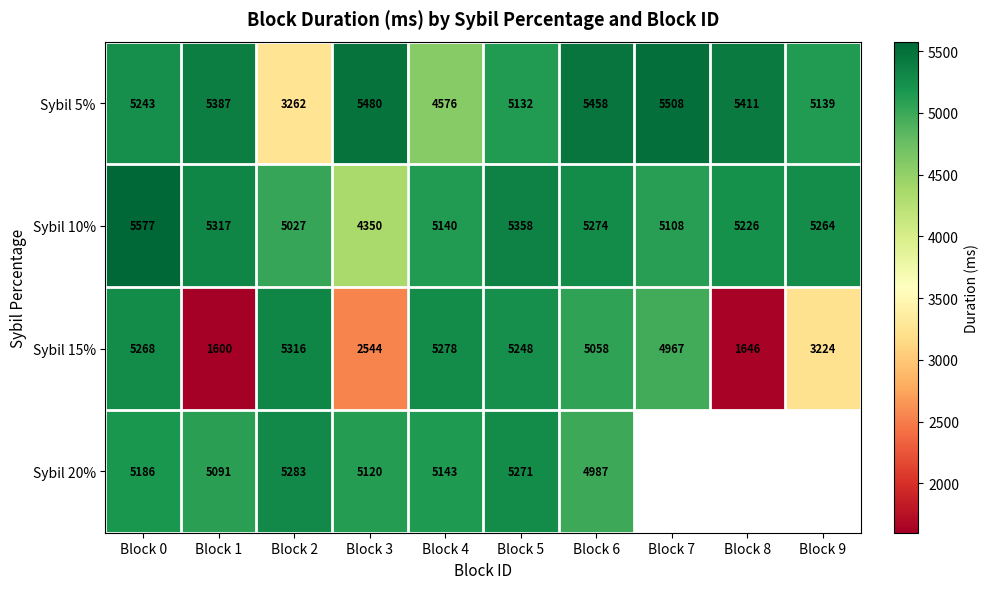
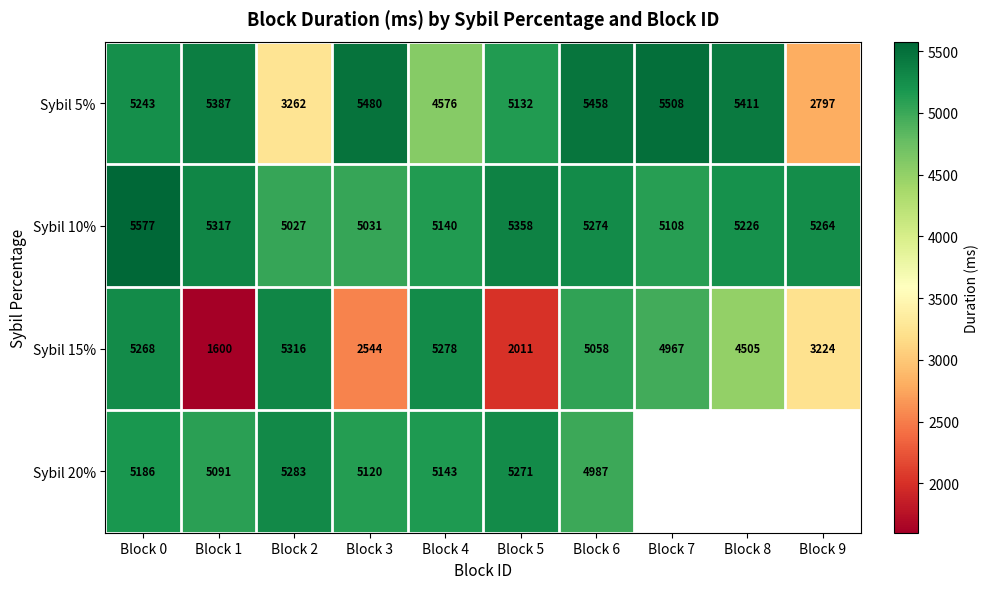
  {
    "Sybil 5%": {
      "Block 0": 5243,
      "Block 1": 5387,
      "Block 2": 3262,
      "Block 3": 5480,
      "Block 4": 4576,
      "Block 5": 5132,
      "Block 6": 5458,
      "Block 7": 5508,
      "Block 8": 5411,
-     "Block 9": 5139
+     "Block 9": 2797
    },
    "Sybil 10%": {
      "Block 0": 5577,
      "Block 1": 5317,
      "Block 2": 5027,
-     "Block 3": 4350,
+     "Block 3": 5031,
      "Block 4": 5140,
      "Block 5": 5358,
      "Block 6": 5274,
      "Block 7": 5108,
      "Block 8": 5226,
      "Block 9": 5264
    },
    "Sybil 15%": {
      "Block 0": 5268,
      "Block 1": 1600,
      "Block 2": 5316,
      "Block 3": 2544,
      "Block 4": 5278,
-     "Block 5": 5248,
+     "Block 5": 2011,
      "Block 6": 5058,
      "Block 7": 4967,
-     "Block 8": 1646,
+     "Block 8": 4505,
      "Block 9": 3224
    },
    "Sybil 20%": {
      "Block 0": 5186,
      "Block 1": 5091,
      "Block 2": 5283,
      "Block 3": 5120,
      "Block 4": 5143,
      "Block 5": 5271,
      "Block 6": 4987
    }
  }
